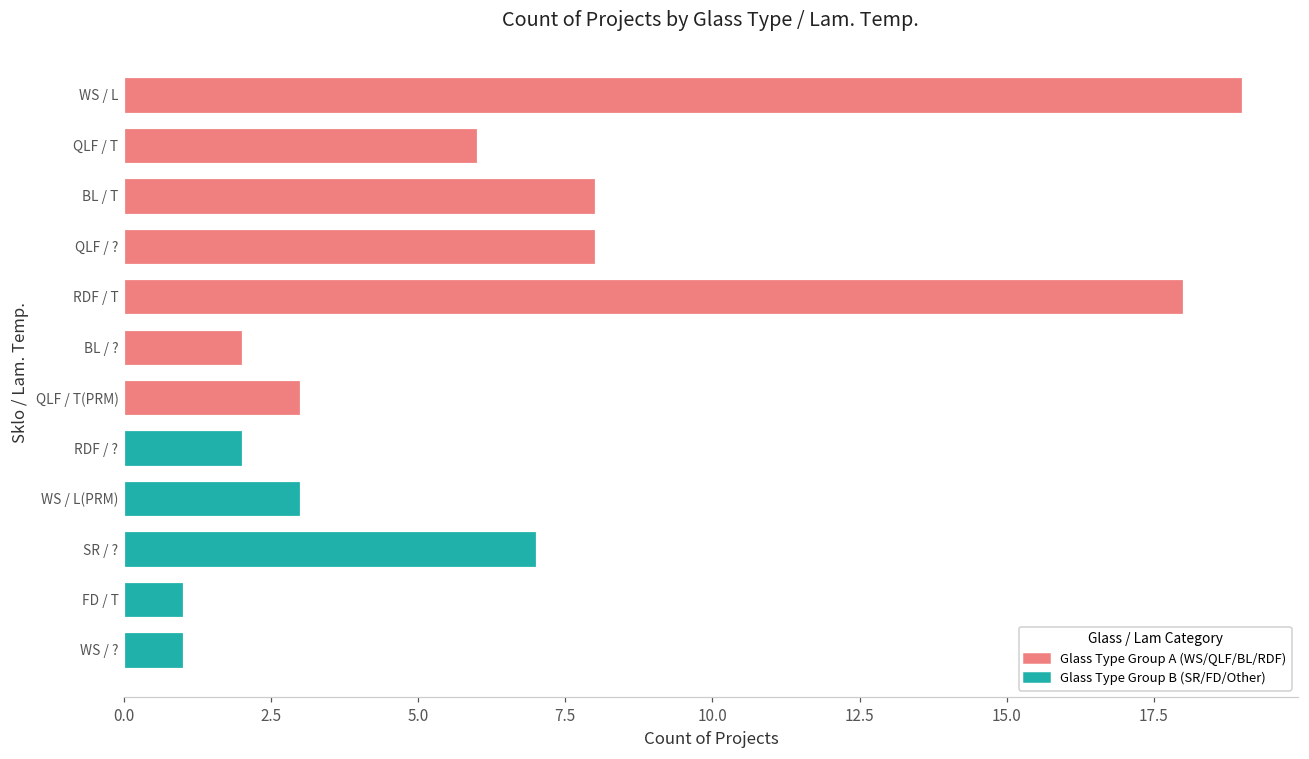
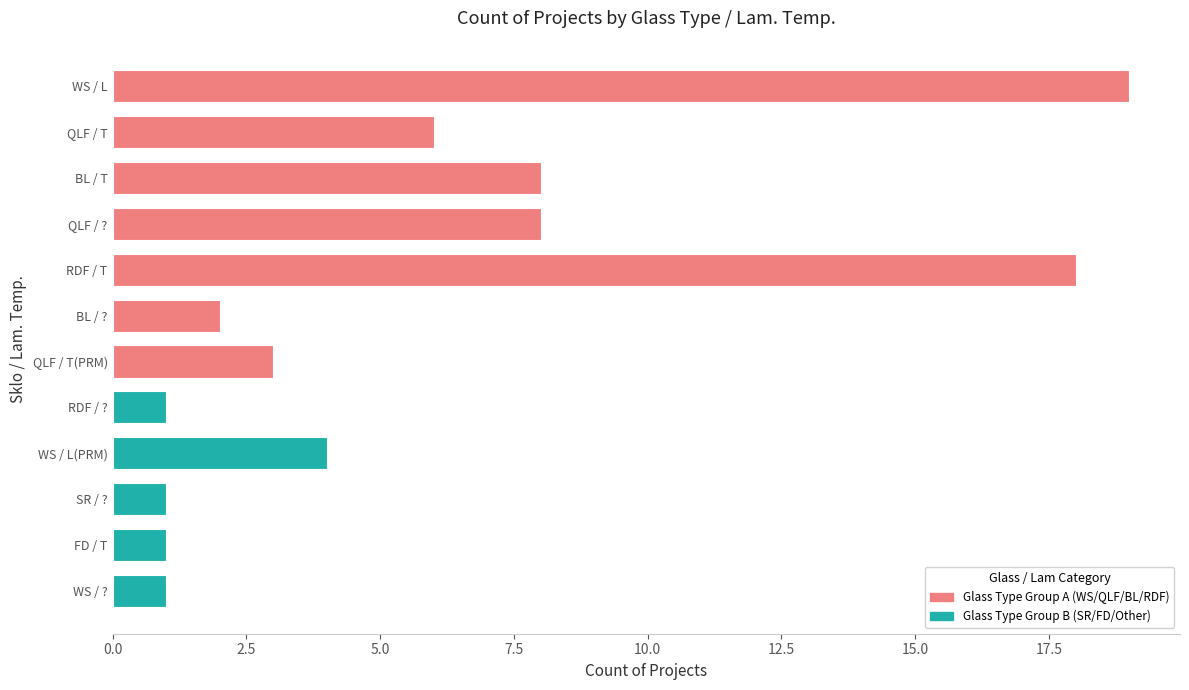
  {
    "WS / L": 19,
    "QLF / T": 6,
    "BL / T": 8,
    "QLF / ?": 8,
    "RDF / T": 18,
    "BL / ?": 2,
    "QLF / T(PRM)": 3,
-   "RDF / ?": 2,
-   "WS / L(PRM)": 3,
-   "SR / ?": 7,
+   "RDF / ?": 1,
+   "WS / L(PRM)": 4,
+   "SR / ?": 1,
    "FD / T": 1,
    "WS / ?": 1
  }
